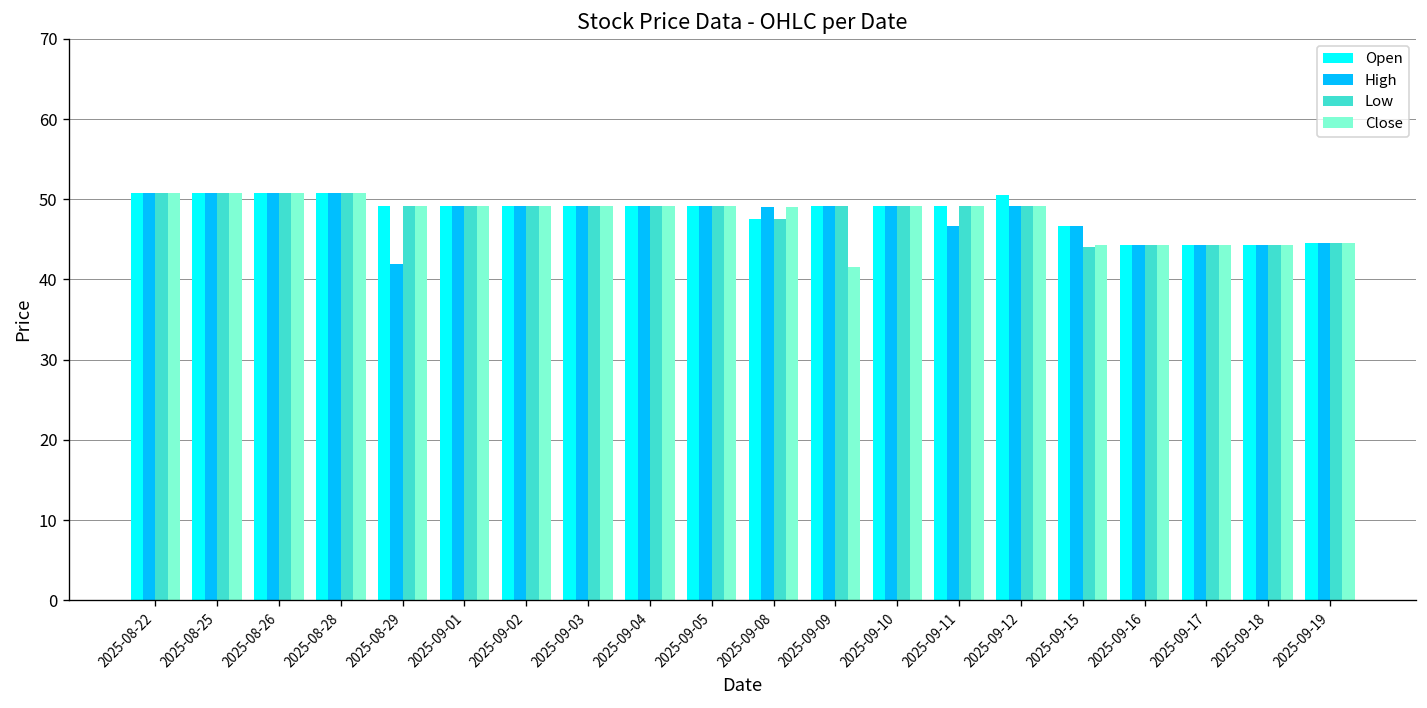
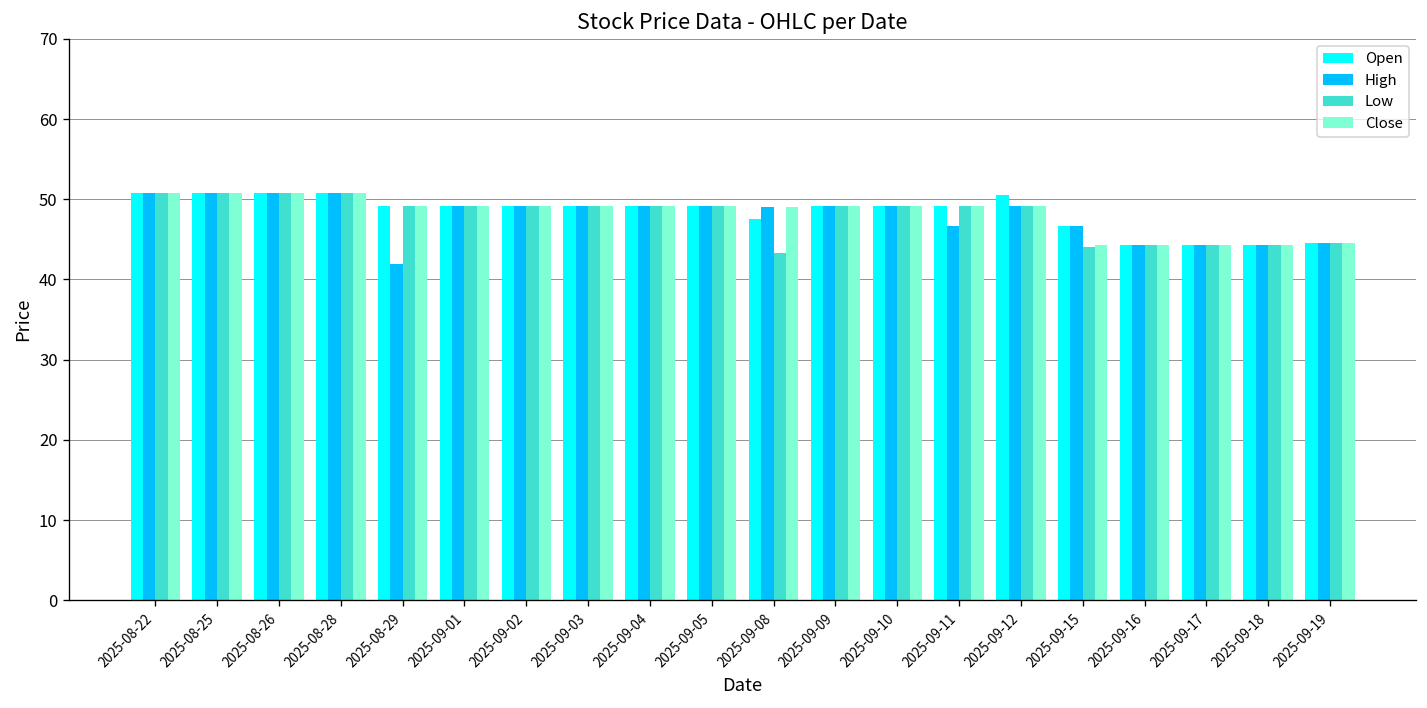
  {
    "Open": {
      "2025-08-22": 51,
      "2025-08-25": 51,
      "2025-08-26": 51,
      "2025-08-28": 51,
      "2025-08-29": 49,
      "2025-09-01": 49,
      "2025-09-02": 49,
      "2025-09-03": 49,
      "2025-09-04": 49,
      "2025-09-05": 49,
      "2025-09-08": 48,
      "2025-09-09": 49,
      "2025-09-10": 49,
      "2025-09-11": 49,
      "2025-09-12": 51,
      "2025-09-15": 47,
      "2025-09-16": 44,
      "2025-09-17": 44,
      "2025-09-18": 44,
      "2025-09-19": 45
    },
    "High": {
      "2025-08-22": 51,
      "2025-08-25": 51,
      "2025-08-26": 51,
      "2025-08-28": 51,
      "2025-08-29": 42,
      "2025-09-01": 49,
      "2025-09-02": 49,
      "2025-09-03": 49,
      "2025-09-04": 49,
      "2025-09-05": 49,
      "2025-09-08": 49,
      "2025-09-09": 49,
      "2025-09-10": 49,
      "2025-09-11": 47,
      "2025-09-12": 49,
      "2025-09-15": 47,
      "2025-09-16": 44,
      "2025-09-17": 44,
      "2025-09-18": 44,
      "2025-09-19": 45
    },
    "Low": {
      "2025-08-22": 51,
      "2025-08-25": 51,
      "2025-08-26": 51,
      "2025-08-28": 51,
      "2025-08-29": 49,
      "2025-09-01": 49,
      "2025-09-02": 49,
      "2025-09-03": 49,
      "2025-09-04": 49,
      "2025-09-05": 49,
-     "2025-09-08": 48,
+     "2025-09-08": 43,
      "2025-09-09": 49,
      "2025-09-10": 49,
      "2025-09-11": 49,
      "2025-09-12": 49,
      "2025-09-15": 44,
      "2025-09-16": 44,
      "2025-09-17": 44,
      "2025-09-18": 44,
      "2025-09-19": 45
    },
    "Close": {
      "2025-08-22": 51,
      "2025-08-25": 51,
      "2025-08-26": 51,
      "2025-08-28": 51,
      "2025-08-29": 49,
      "2025-09-01": 49,
      "2025-09-02": 49,
      "2025-09-03": 49,
      "2025-09-04": 49,
      "2025-09-05": 49,
      "2025-09-08": 49,
-     "2025-09-09": 42,
+     "2025-09-09": 49,
      "2025-09-10": 49,
      "2025-09-11": 49,
      "2025-09-12": 49,
      "2025-09-15": 44,
      "2025-09-16": 44,
      "2025-09-17": 44,
      "2025-09-18": 44,
      "2025-09-19": 45
    }
  }
